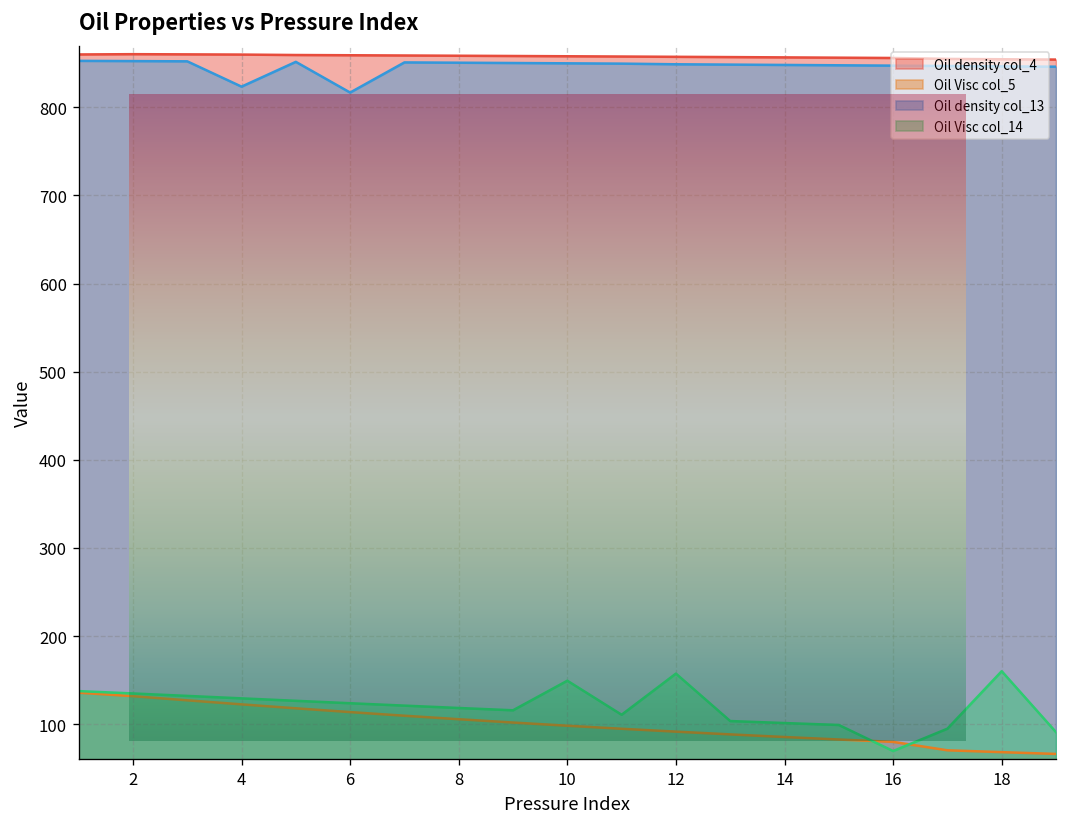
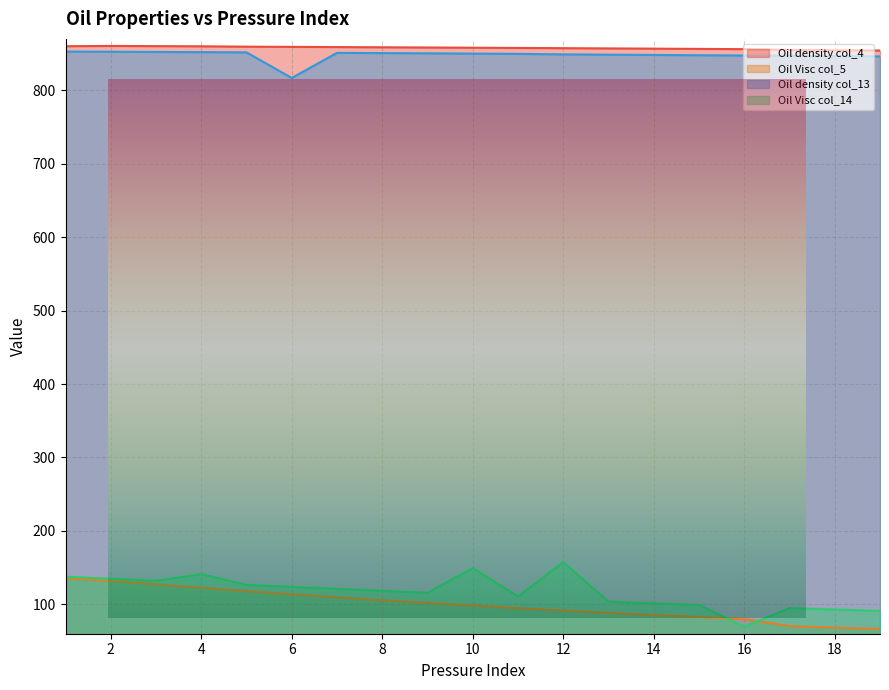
  {
    "Oil Properties vs Pressure Index": {
      "Oil density col_13": {
        "2": 850,
-       "4": 820,
+       "4": 850,
        "6": 820,
        "8": 850,
        "10": 850,
        "12": 850,
        "14": 850
      },
      "Oil Visc col_14": {
-       "4": 130,
+       "4": 140,
        "6": 120,
        "8": 120,
        "10": 150,
        "12": 160,
        "14": 100,
        "16": 70,
-       "18": 160
+       "18": 90
      }
    }
  }
